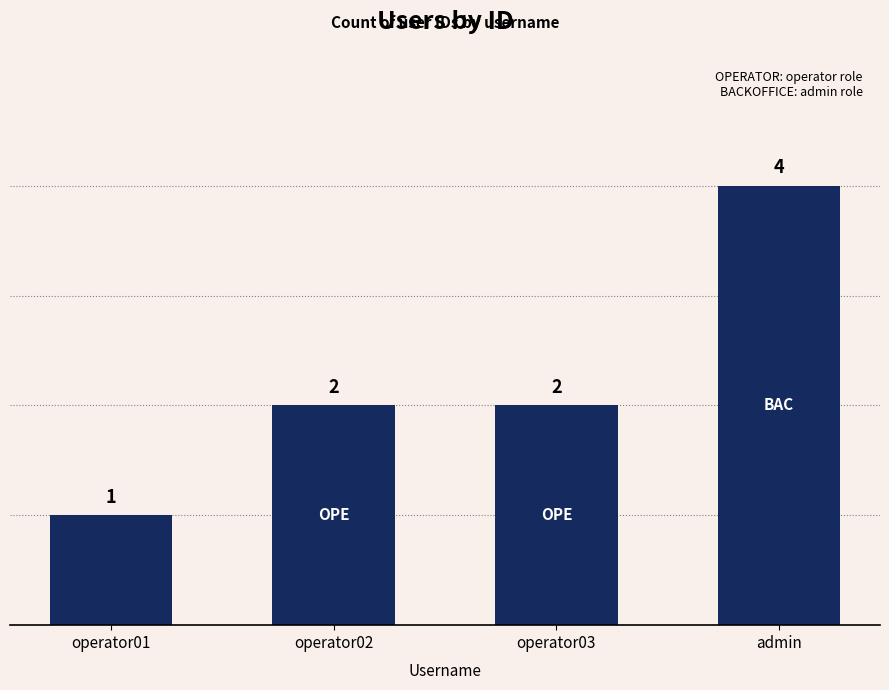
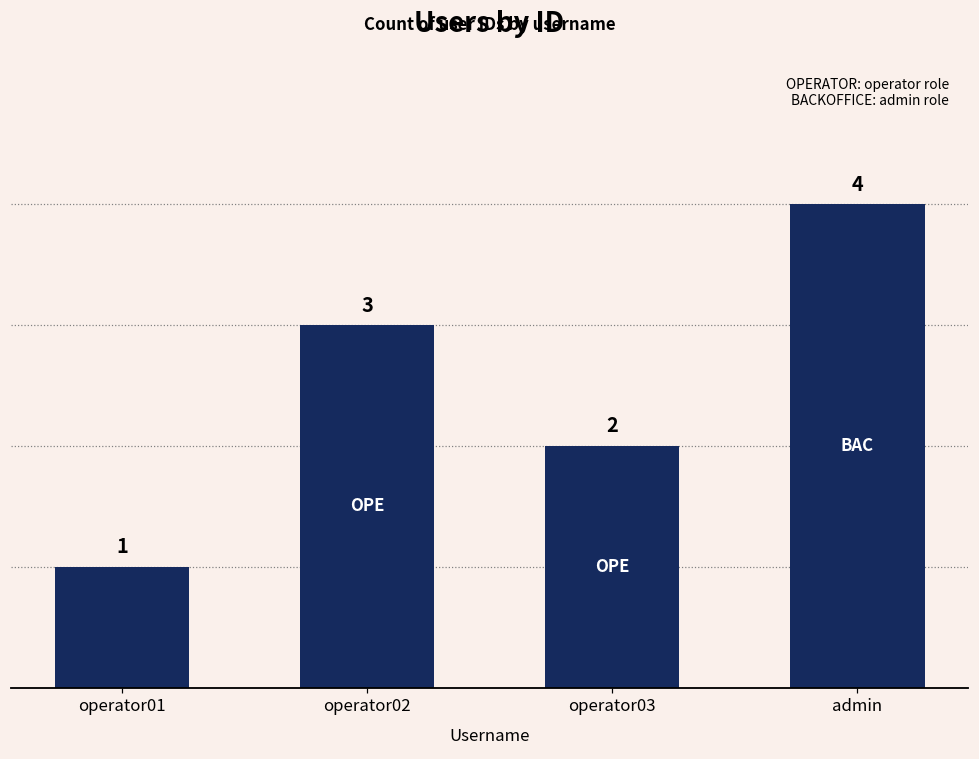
  {
    "operator01": 1,
-   "operator02": 2,
+   "operator02": 3,
    "operator03": 2,
    "admin": 4
  }
